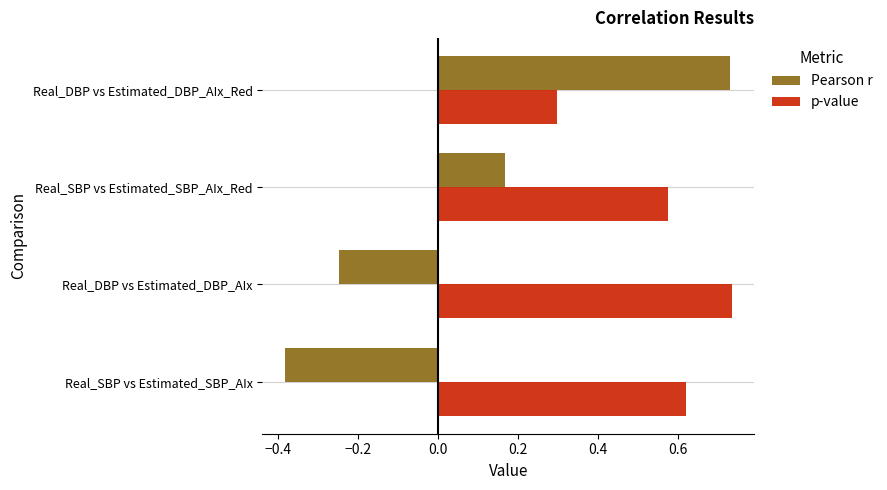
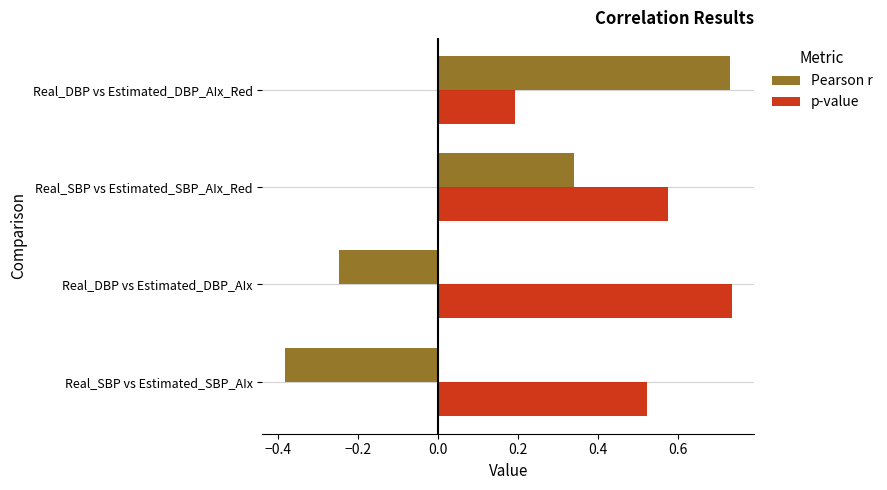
  {
    "Pearson r": {
      "Real_DBP vs Estimated_DBP_AIx_Red": 0.73,
-     "Real_SBP vs Estimated_SBP_AIx_Red": 0.17,
+     "Real_SBP vs Estimated_SBP_AIx_Red": 0.34,
      "Real_DBP vs Estimated_DBP_AIx": -0.25,
      "Real_SBP vs Estimated_SBP_AIx": -0.38
    },
    "p-value": {
-     "Real_DBP vs Estimated_DBP_AIx_Red": 0.30,
+     "Real_DBP vs Estimated_DBP_AIx_Red": 0.19,
      "Real_SBP vs Estimated_SBP_AIx_Red": 0.58,
      "Real_DBP vs Estimated_DBP_AIx": 0.73,
-     "Real_SBP vs Estimated_SBP_AIx": 0.62
+     "Real_SBP vs Estimated_SBP_AIx": 0.52
    }
  }
